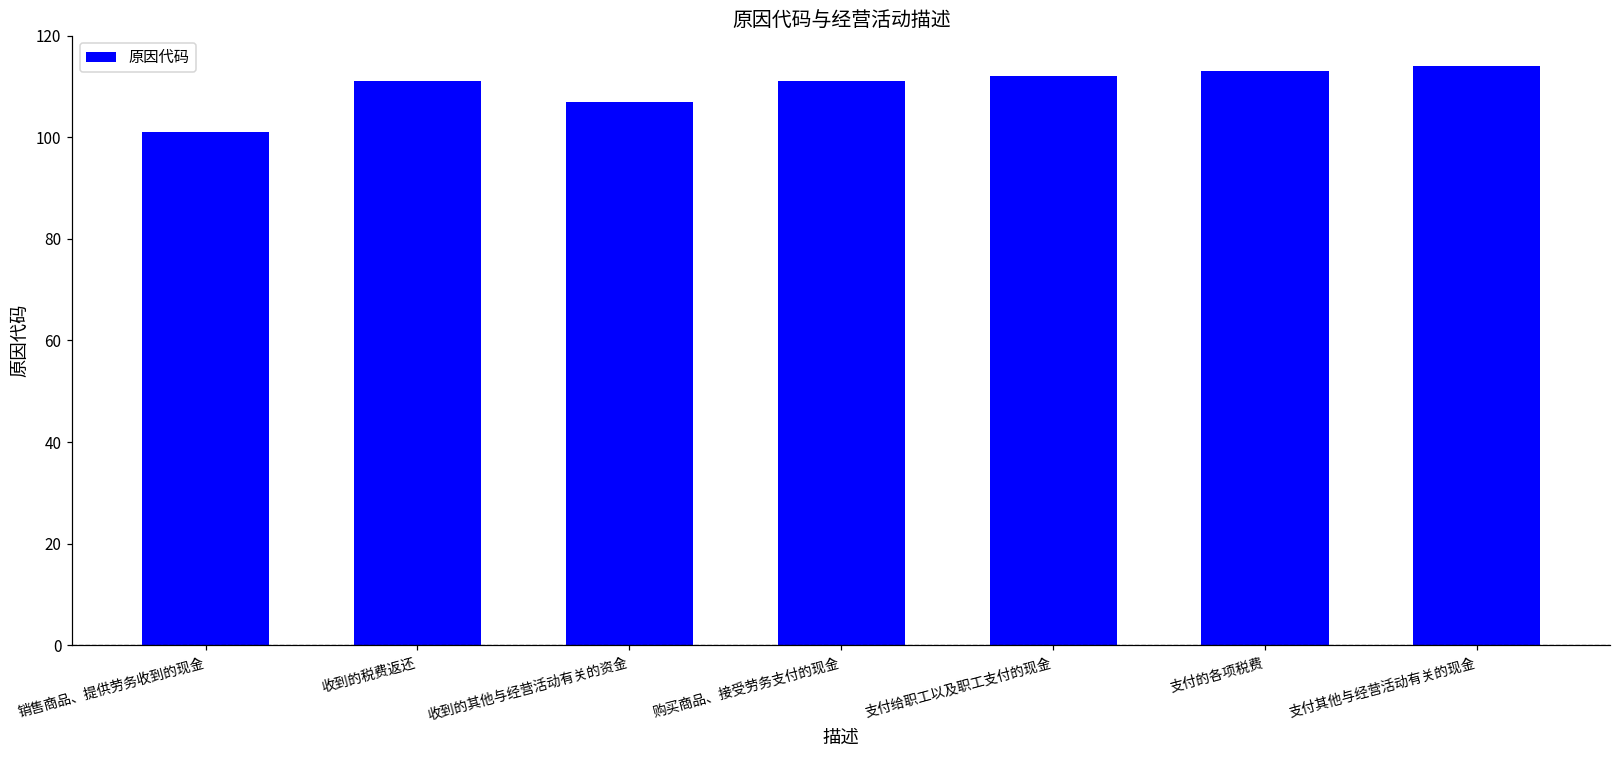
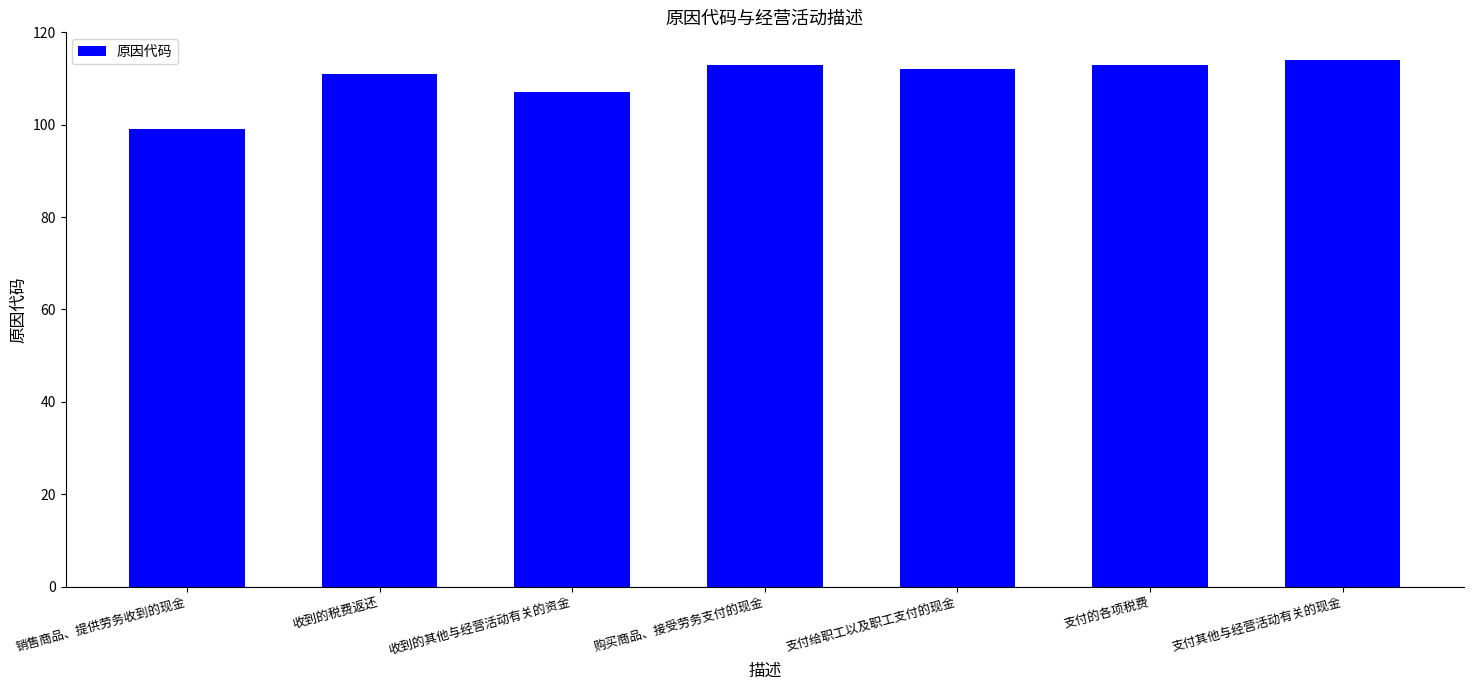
  {
-   "销售商品、提供劳务收到的现金": 101,
+   "销售商品、提供劳务收到的现金": 99,
    "收到的税费返还": 111,
    "收到的其他与经营活动有关的资金": 107,
-   "购买商品、接受劳务支付的现金": 111,
+   "购买商品、接受劳务支付的现金": 113,
    "支付给职工以及职工支付的现金": 112,
    "支付的各项税费": 113,
    "支付其他与经营活动有关的现金": 114
  }
